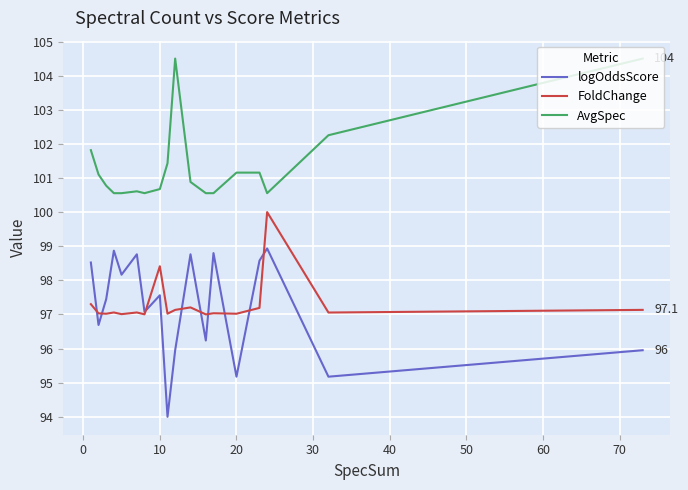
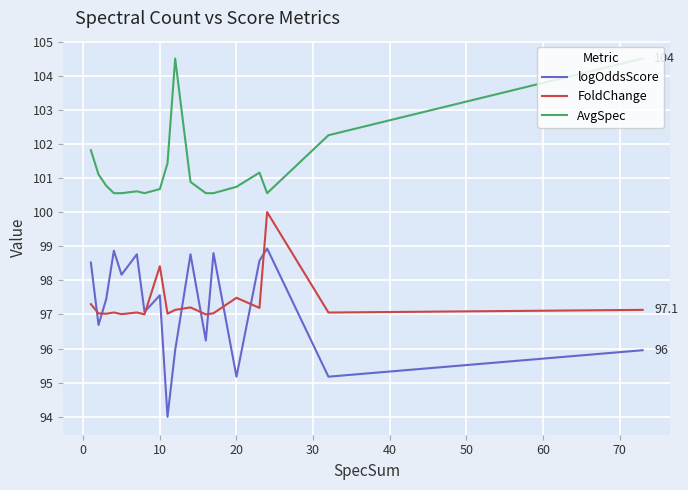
  {
    "logOddsScore": {
      "10": 97.6,
      "20": 95.2
    },
    "FoldChange": {
      "10": 98.4,
-     "20": 97.0
+     "20": 97.5
    },
    "AvgSpec": {
      "10": 100.7,
-     "20": 101.2
+     "20": 100.7
    }
  }
